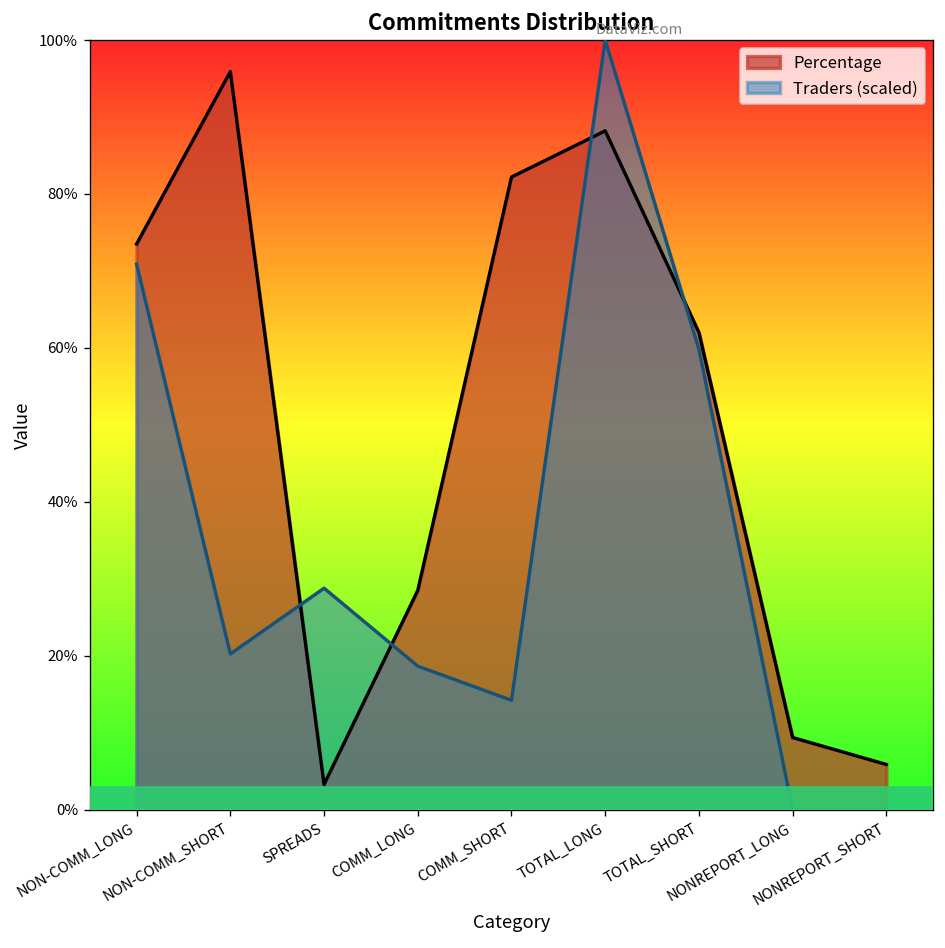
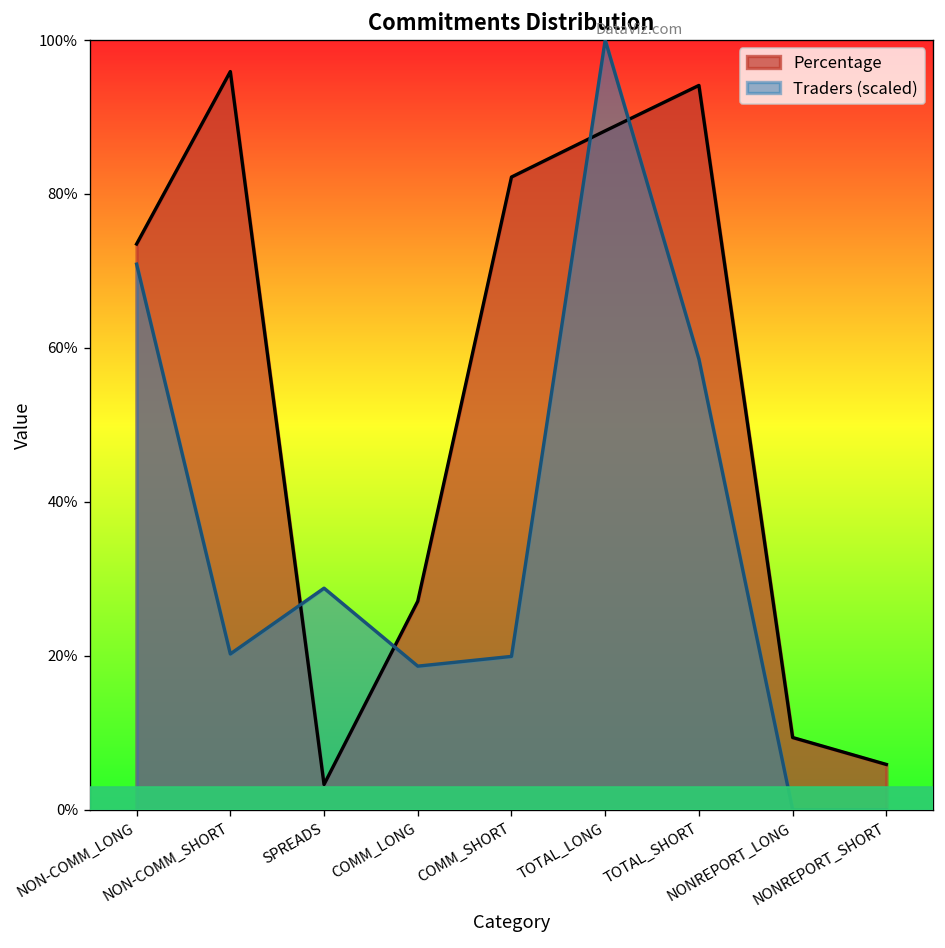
  {
    "Percentage": {
      "NON-COMM_LONG": "74%",
      "NON-COMM_SHORT": "96%",
      "SPREADS": "3%",
-     "COMM_LONG": "29%",
+     "COMM_LONG": "27%",
      "COMM_SHORT": "82%",
      "TOTAL_LONG": "88%",
-     "TOTAL_SHORT": "62%",
+     "TOTAL_SHORT": "94%",
      "NONREPORT_LONG": "9%",
      "NONREPORT_SHORT": "6%"
    },
    "Traders (scaled)": {
      "NON-COMM_LONG": "71%",
      "NON-COMM_SHORT": "20%",
      "SPREADS": "29%",
      "COMM_LONG": "19%",
-     "COMM_SHORT": "14%",
+     "COMM_SHORT": "20%",
      "TOTAL_LONG": "100%",
-     "TOTAL_SHORT": "60%"
+     "TOTAL_SHORT": "59%"
    }
  }
